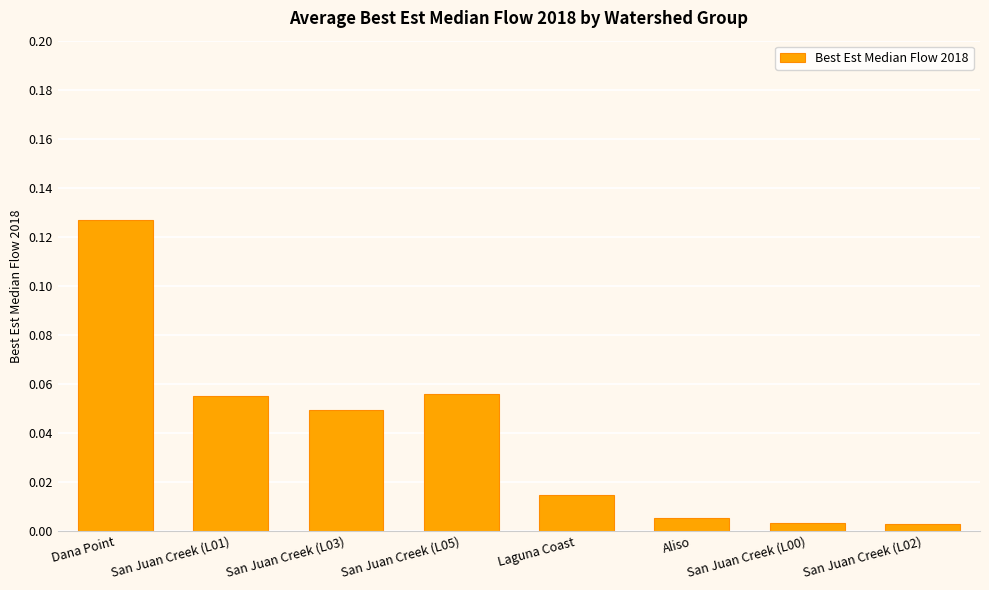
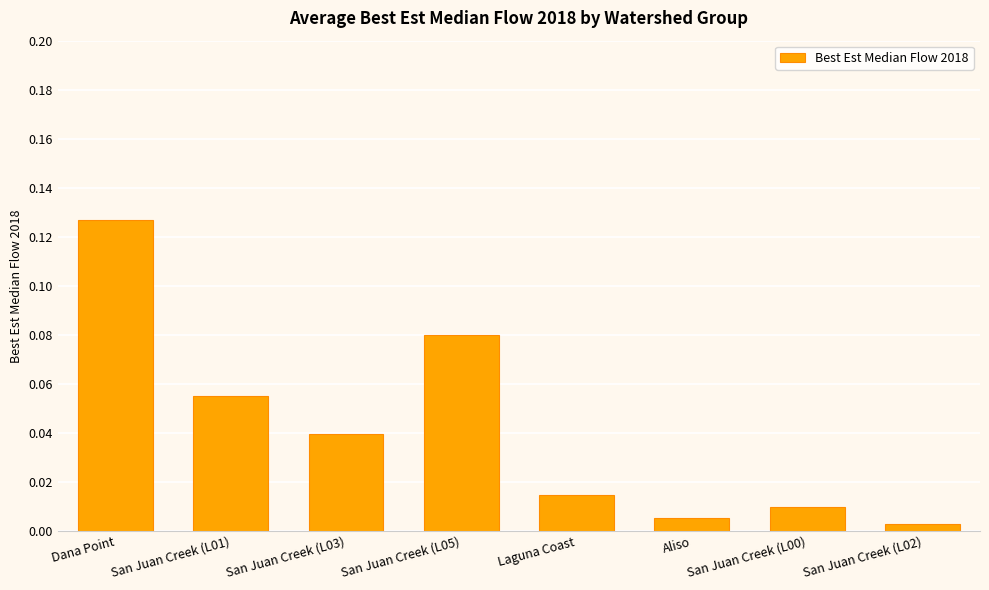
  {
    "Dana Point": 0.127,
    "San Juan Creek (L01)": 0.055,
-   "San Juan Creek (L03)": 0.049,
-   "San Juan Creek (L05)": 0.056,
+   "San Juan Creek (L03)": 0.039,
+   "San Juan Creek (L05)": 0.080,
    "Laguna Coast": 0.015,
    "Aliso": 0.005,
-   "San Juan Creek (L00)": 0.003,
+   "San Juan Creek (L00)": 0.010,
    "San Juan Creek (L02)": 0.003
  }
